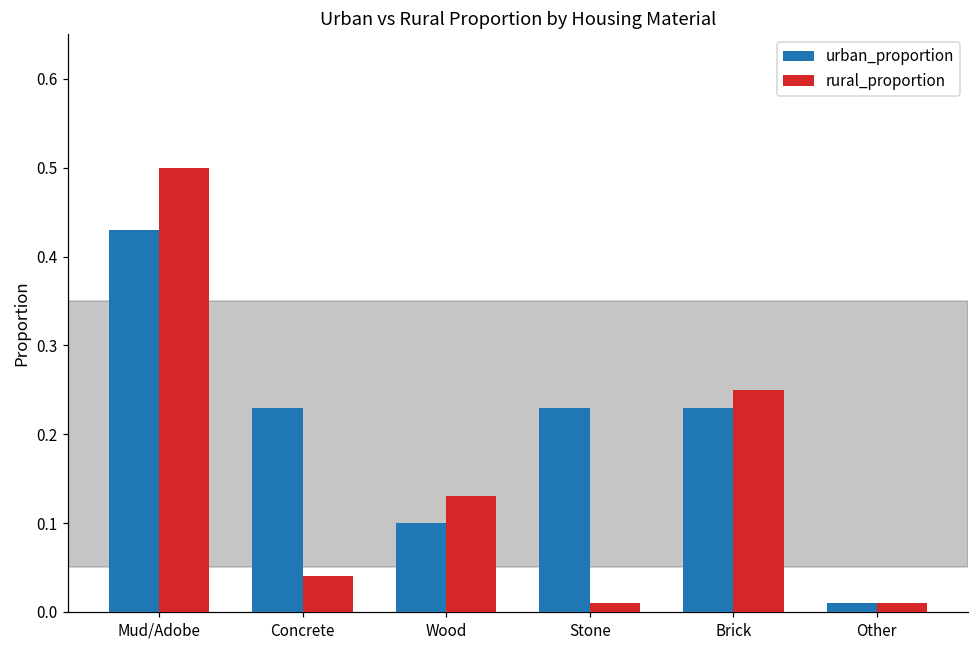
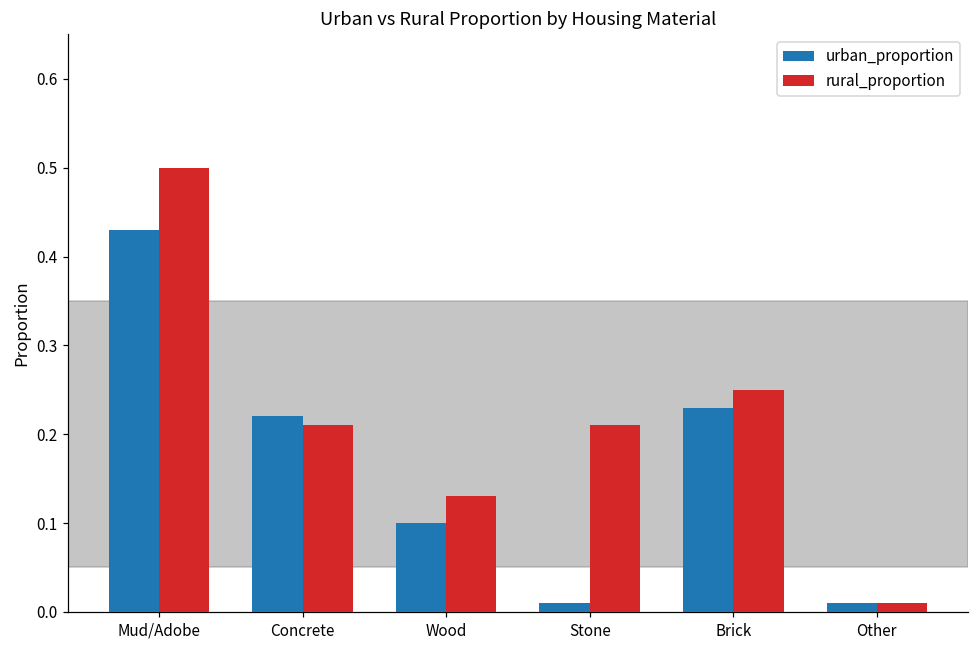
  {
    "urban_proportion": {
      "Mud/Adobe": 0.43,
-     "Concrete": 0.23,
+     "Concrete": 0.22,
      "Wood": 0.10,
-     "Stone": 0.23,
+     "Stone": 0.01,
      "Brick": 0.23,
      "Other": 0.01
    },
    "rural_proportion": {
      "Mud/Adobe": 0.50,
-     "Concrete": 0.04,
+     "Concrete": 0.21,
      "Wood": 0.13,
-     "Stone": 0.01,
+     "Stone": 0.21,
      "Brick": 0.25,
      "Other": 0.01
    }
  }
